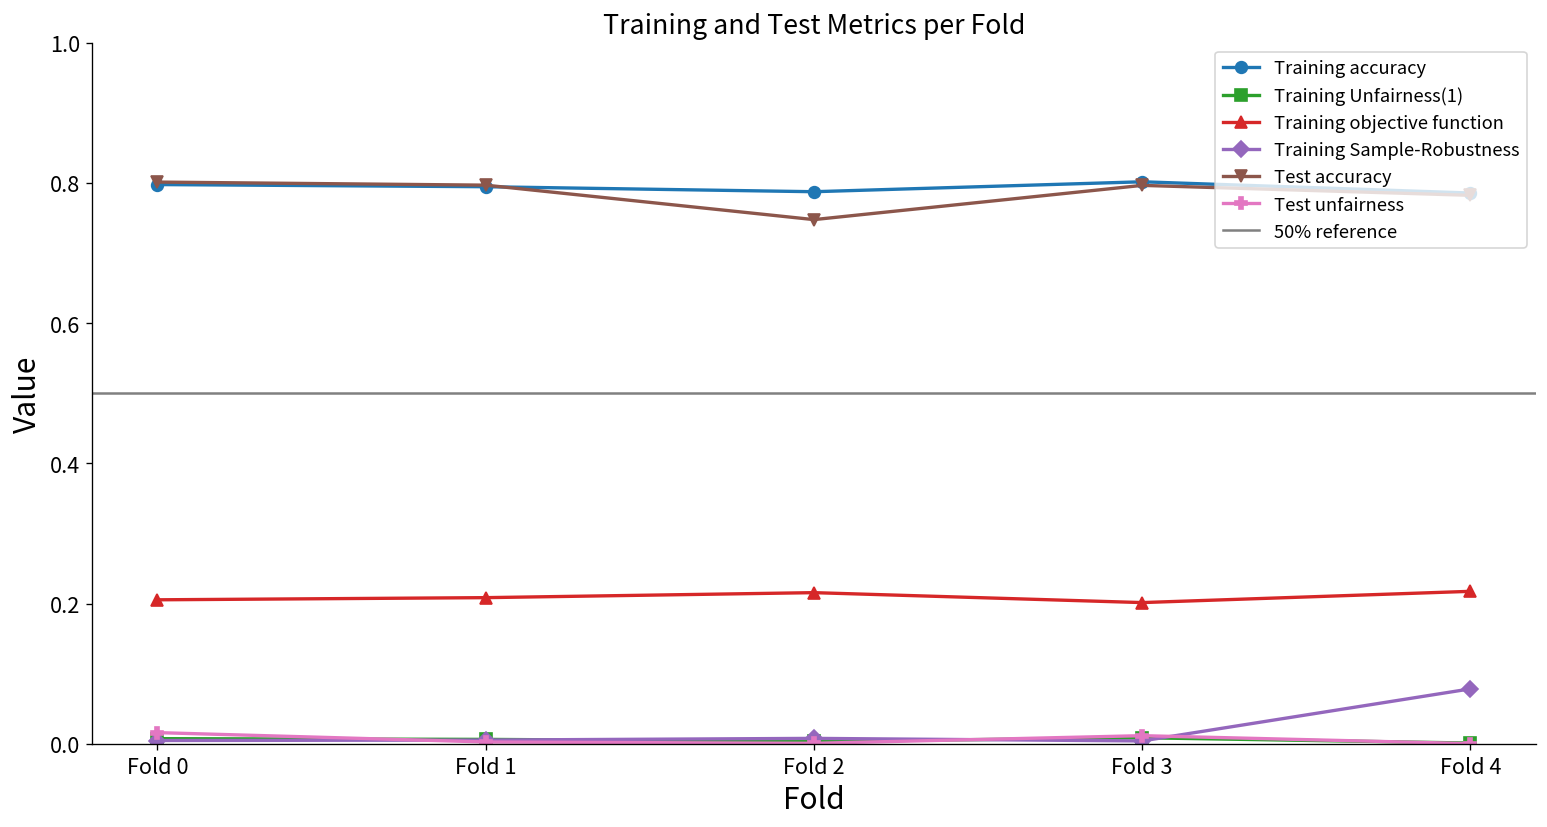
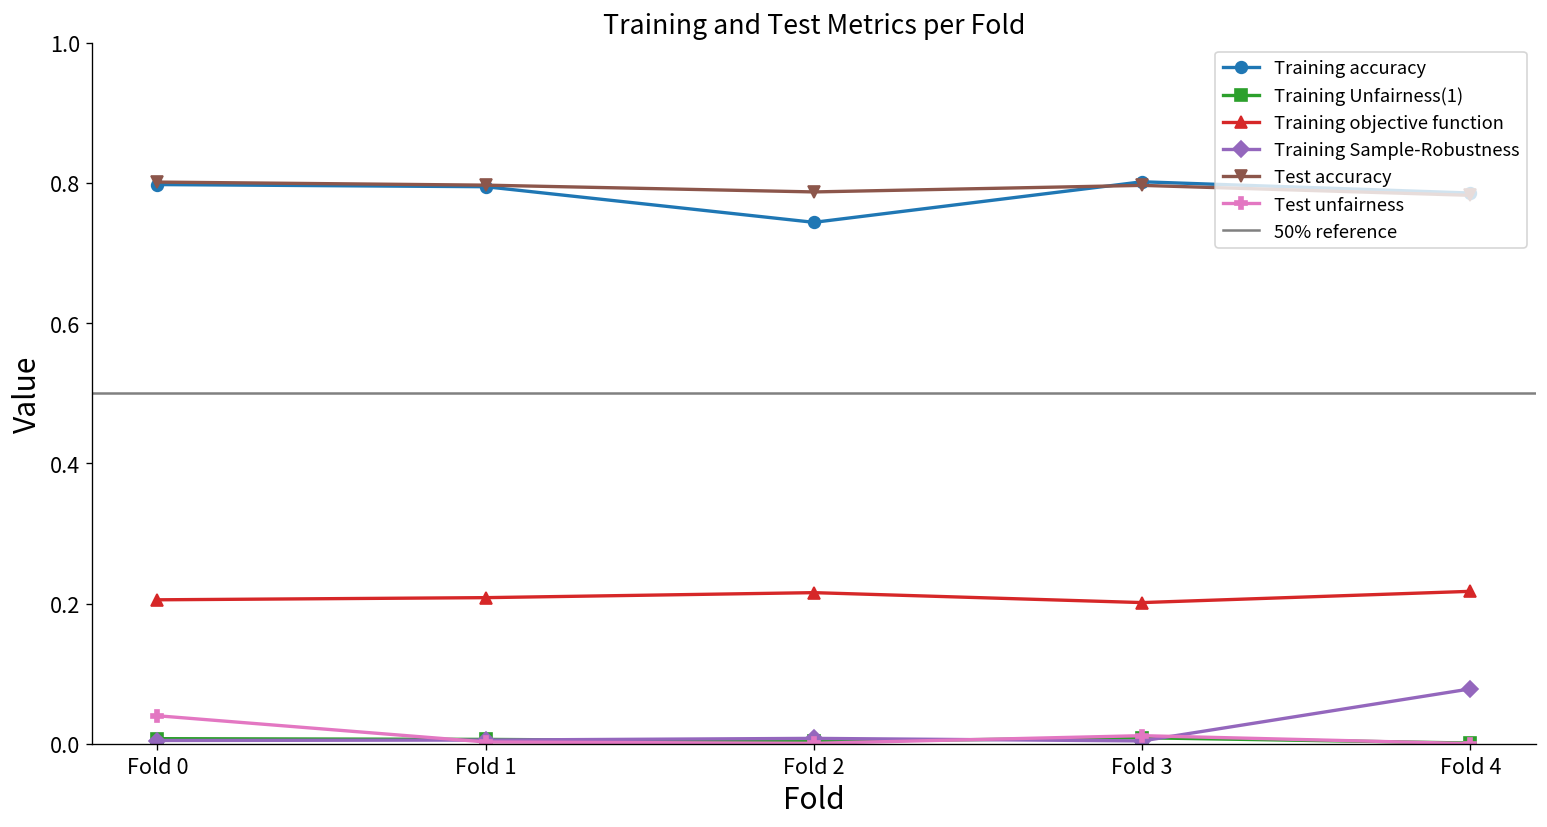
  {
    "Training accuracy": {
-     "Fold 2": 0.79,
+     "Fold 2": 0.74,
      "Fold 3": 0.80
    },
    "Training objective function": {
      "Fold 0": 0.21,
      "Fold 1": 0.21,
      "Fold 2": 0.22,
      "Fold 3": 0.20,
      "Fold 4": 0.22
    },
    "Training Sample-Robustness": {
      "Fold 2": 0.01,
      "Fold 3": 0.00,
      "Fold 4": 0.08
    },
    "Test accuracy": {
-     "Fold 2": 0.75,
+     "Fold 2": 0.79,
      "Fold 3": 0.80
    },
    "Test unfairness": {
-     "Fold 0": 0.02
+     "Fold 0": 0.04
    }
  }
